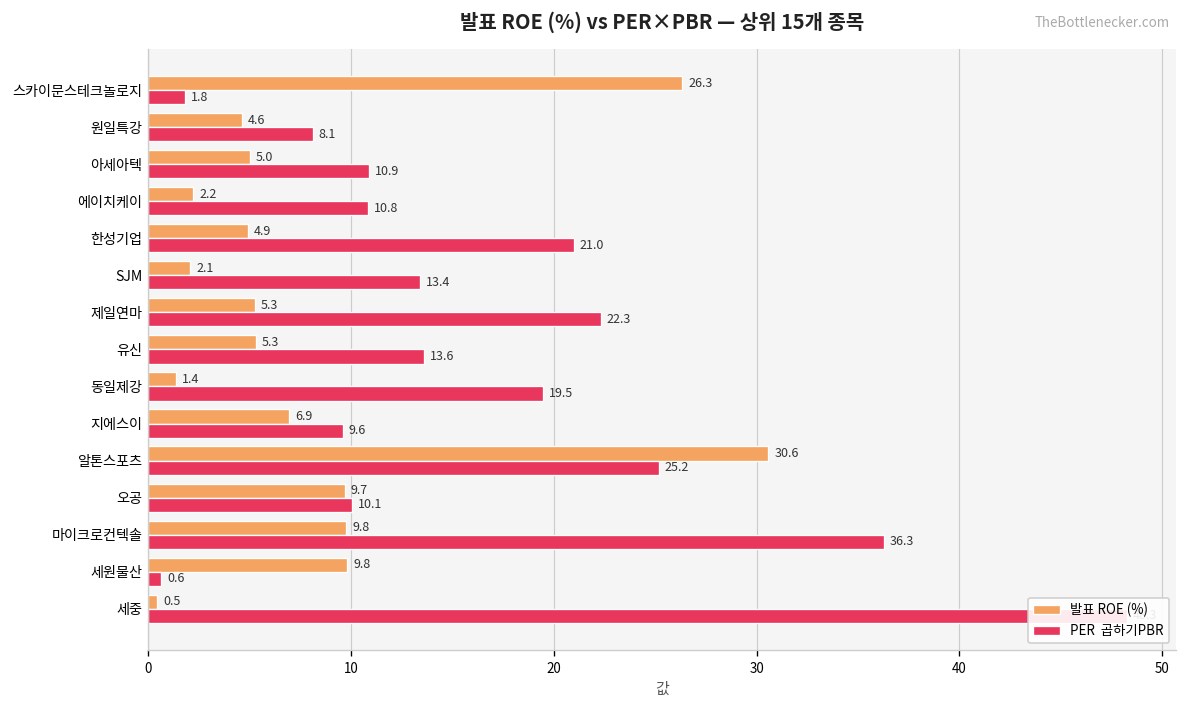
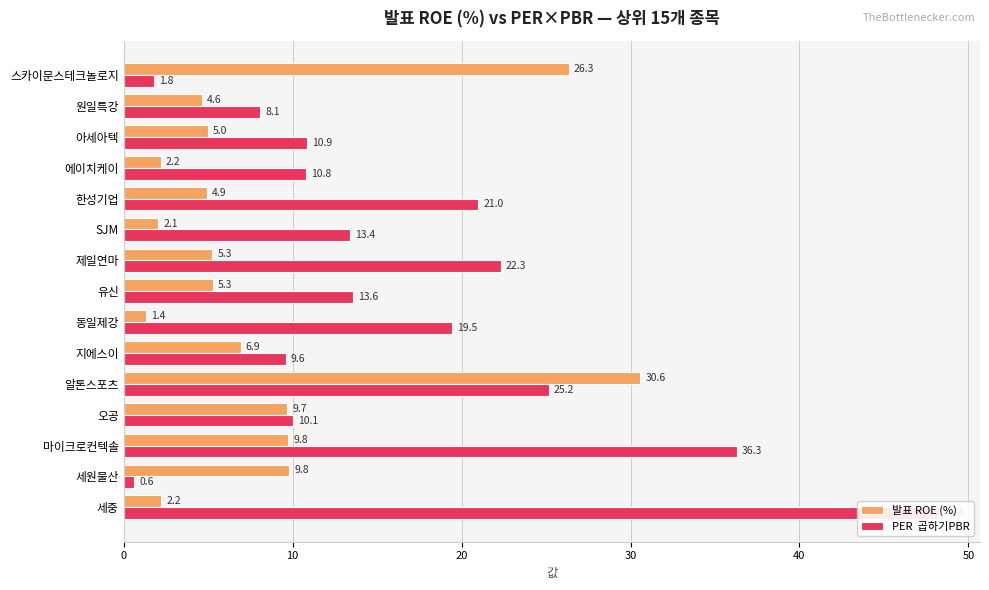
  {
    "발표 ROE (%)": {
      "스카이문스테크놀로지": 26.3,
      "원일특강": 4.6,
      "아세아텍": 5.0,
      "에이치케이": 2.2,
      "한성기업": 4.9,
      "SJM": 2.1,
      "제일연마": 5.3,
      "유신": 5.3,
      "동일제강": 1.4,
      "지에스이": 6.9,
      "알톤스포츠": 30.6,
      "오공": 9.7,
      "마이크로컨텍솔": 9.8,
      "세원물산": 9.8,
-     "세중": 0.5
+     "세중": 2.2
    },
    "PER 곱하기PBR": {
      "스카이문스테크놀로지": 1.8,
      "원일특강": 8.1,
      "아세아텍": 10.9,
      "에이치케이": 10.8,
      "한성기업": 21.0,
      "SJM": 13.4,
      "제일연마": 22.3,
      "유신": 13.6,
      "동일제강": 19.5,
      "지에스이": 9.6,
      "알톤스포츠": 25.2,
      "오공": 10.1,
      "마이크로컨텍솔": 36.3,
      "세원물산": 0.6
    }
  }
